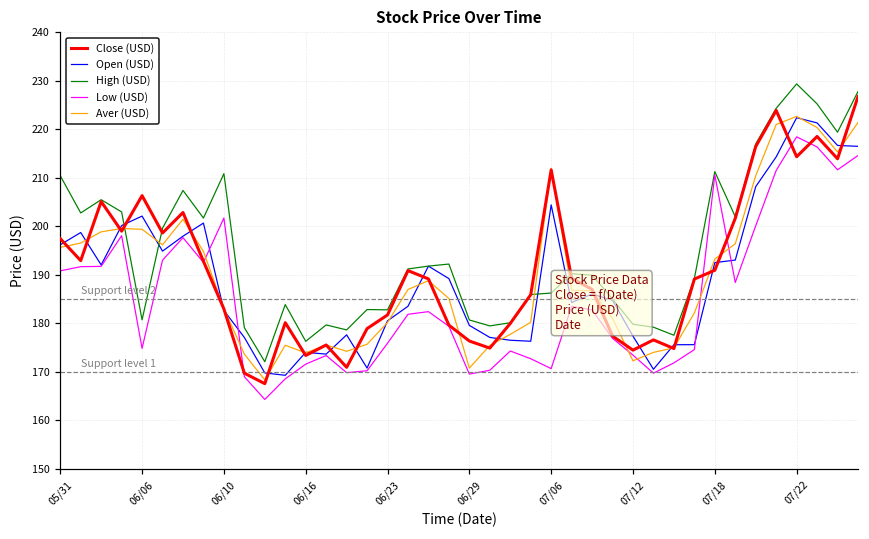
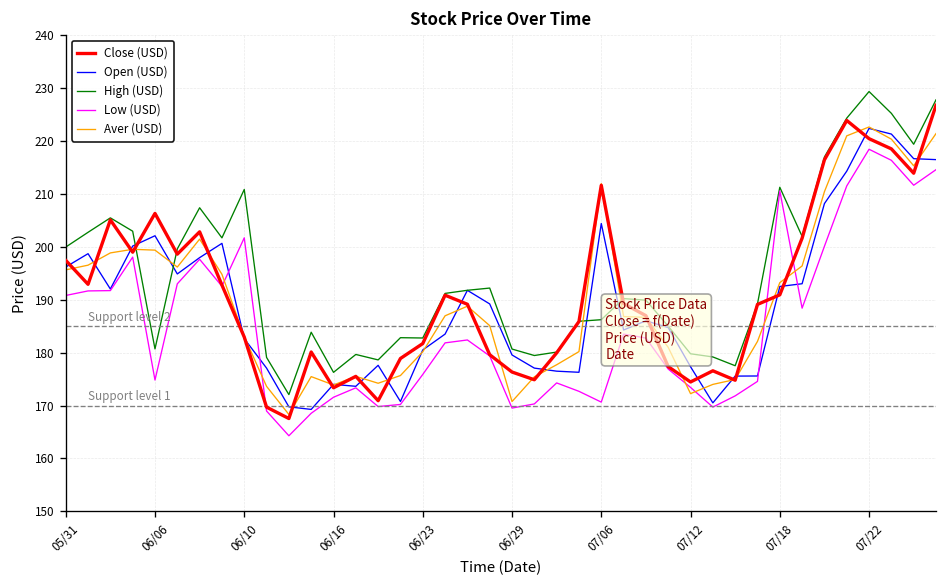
  {
    "Close (USD)": {
      "05/31": 197,
      "06/06": 206,
      "06/23": 182,
      "06/29": 176,
      "07/12": 174,
      "07/18": 191,
-     "07/22": 214
+     "07/22": 220
    },
    "Open (USD)": {
      "06/06": 202,
      "06/29": 180,
      "07/06": 204,
      "07/12": 177,
      "07/18": 193
    },
    "High (USD)": {
-     "05/31": 210,
+     "05/31": 200,
      "06/06": 181,
      "06/10": 211,
      "06/16": 176,
      "06/23": 183,
      "06/29": 181,
      "07/18": 211,
      "07/22": 229
    },
    "Low (USD)": {
      "05/31": 191,
      "06/10": 202,
      "06/16": 172,
      "06/23": 176,
      "06/29": 170,
      "07/06": 171,
      "07/12": 173,
      "07/18": 211,
      "07/22": 218
    },
    "Aver (USD)": {
      "06/06": 199,
      "06/29": 171,
      "07/12": 172,
      "07/18": 193
    }
  }
